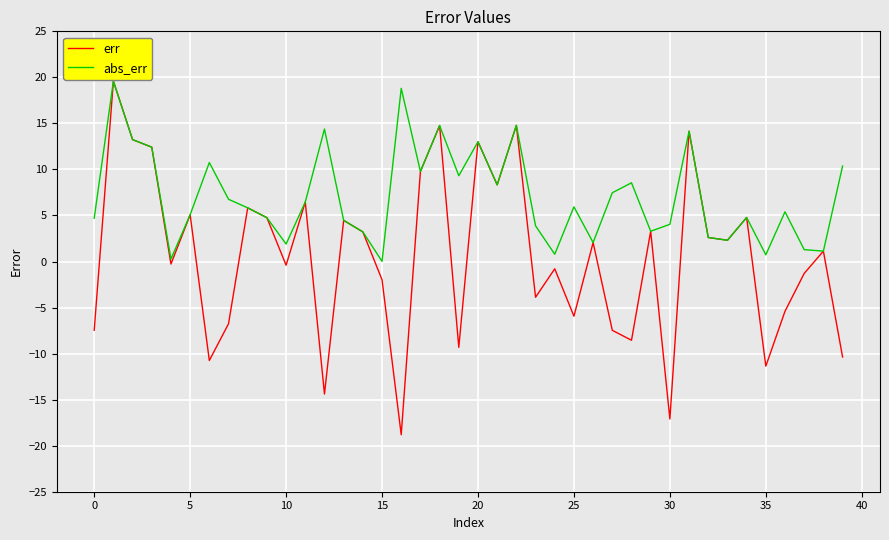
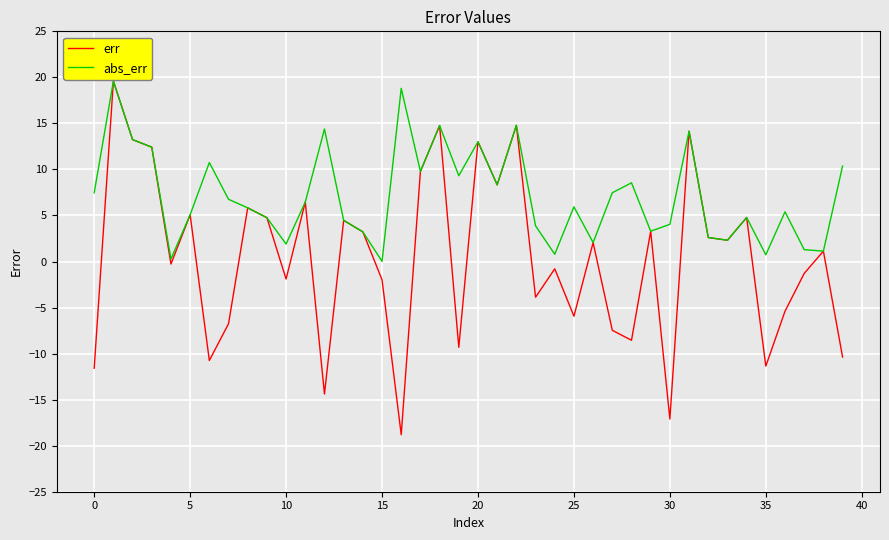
  {
    "err": {
-     "0": -7,
-     "10": 0,
+     "0": -12,
+     "10": -2,
      "15": -2,
      "25": -6,
      "30": -17,
      "35": -11
    },
    "abs_err": {
-     "0": 5,
+     "0": 7,
      "10": 2,
      "15": 0,
      "25": 6,
      "30": 4,
      "35": 1
    }
  }
